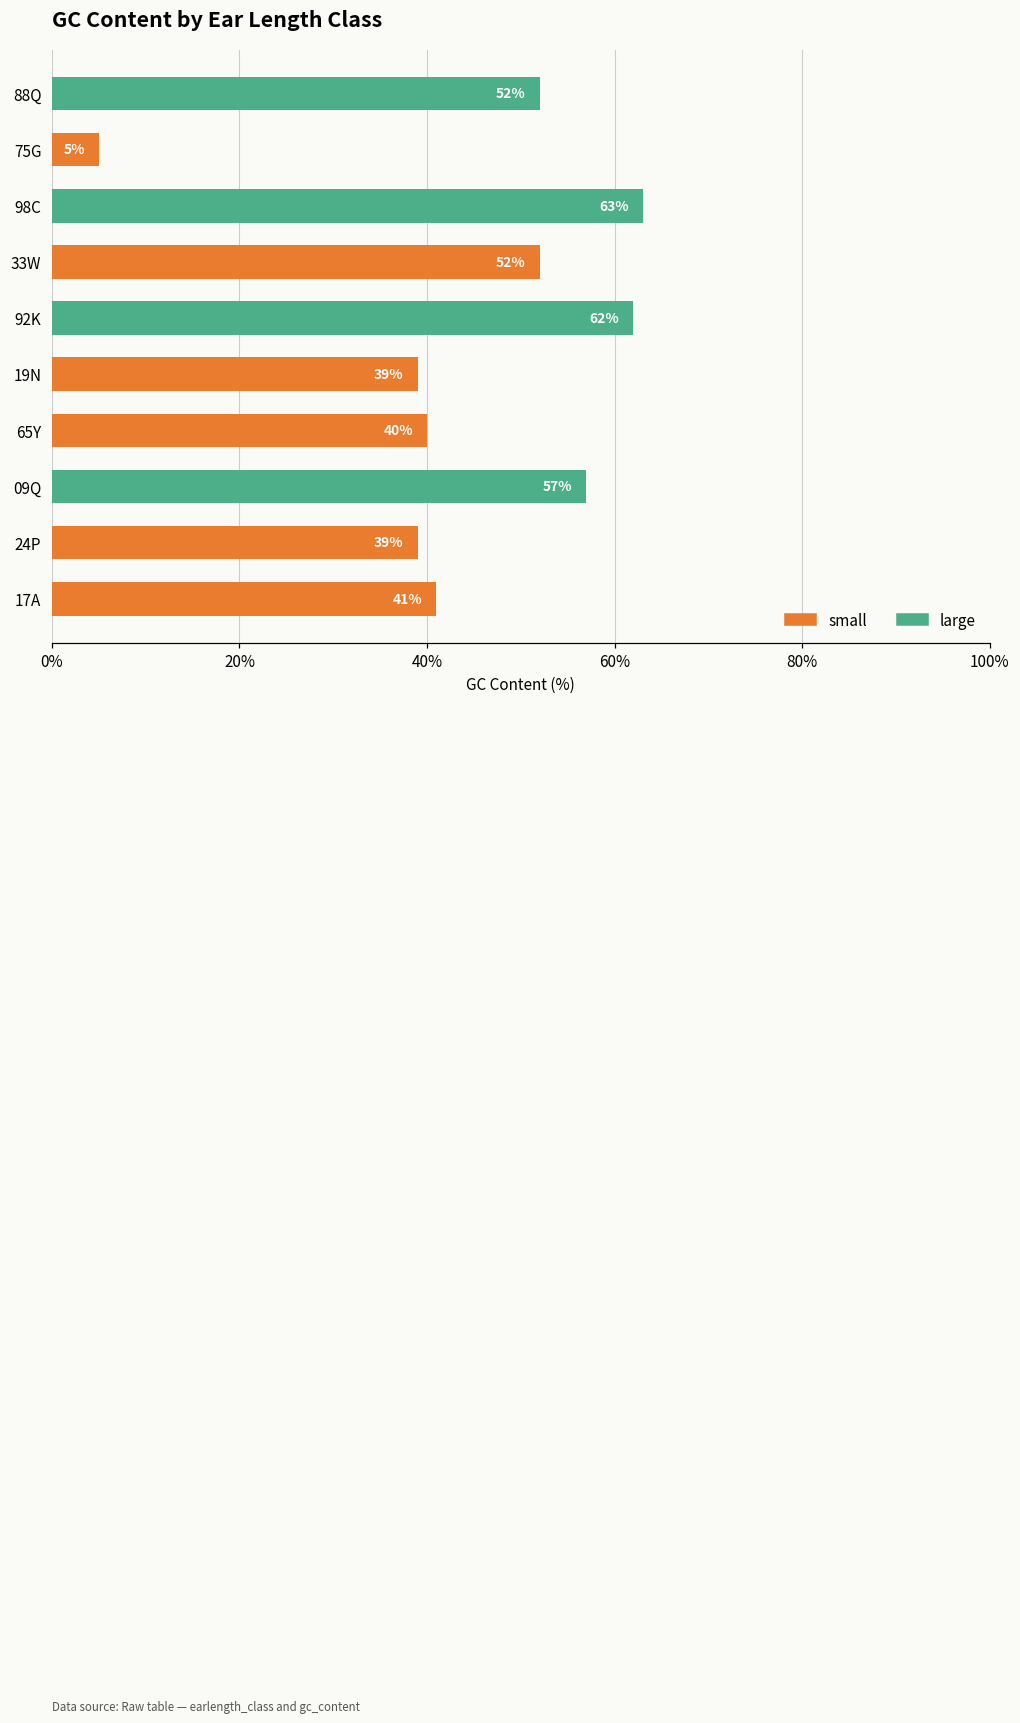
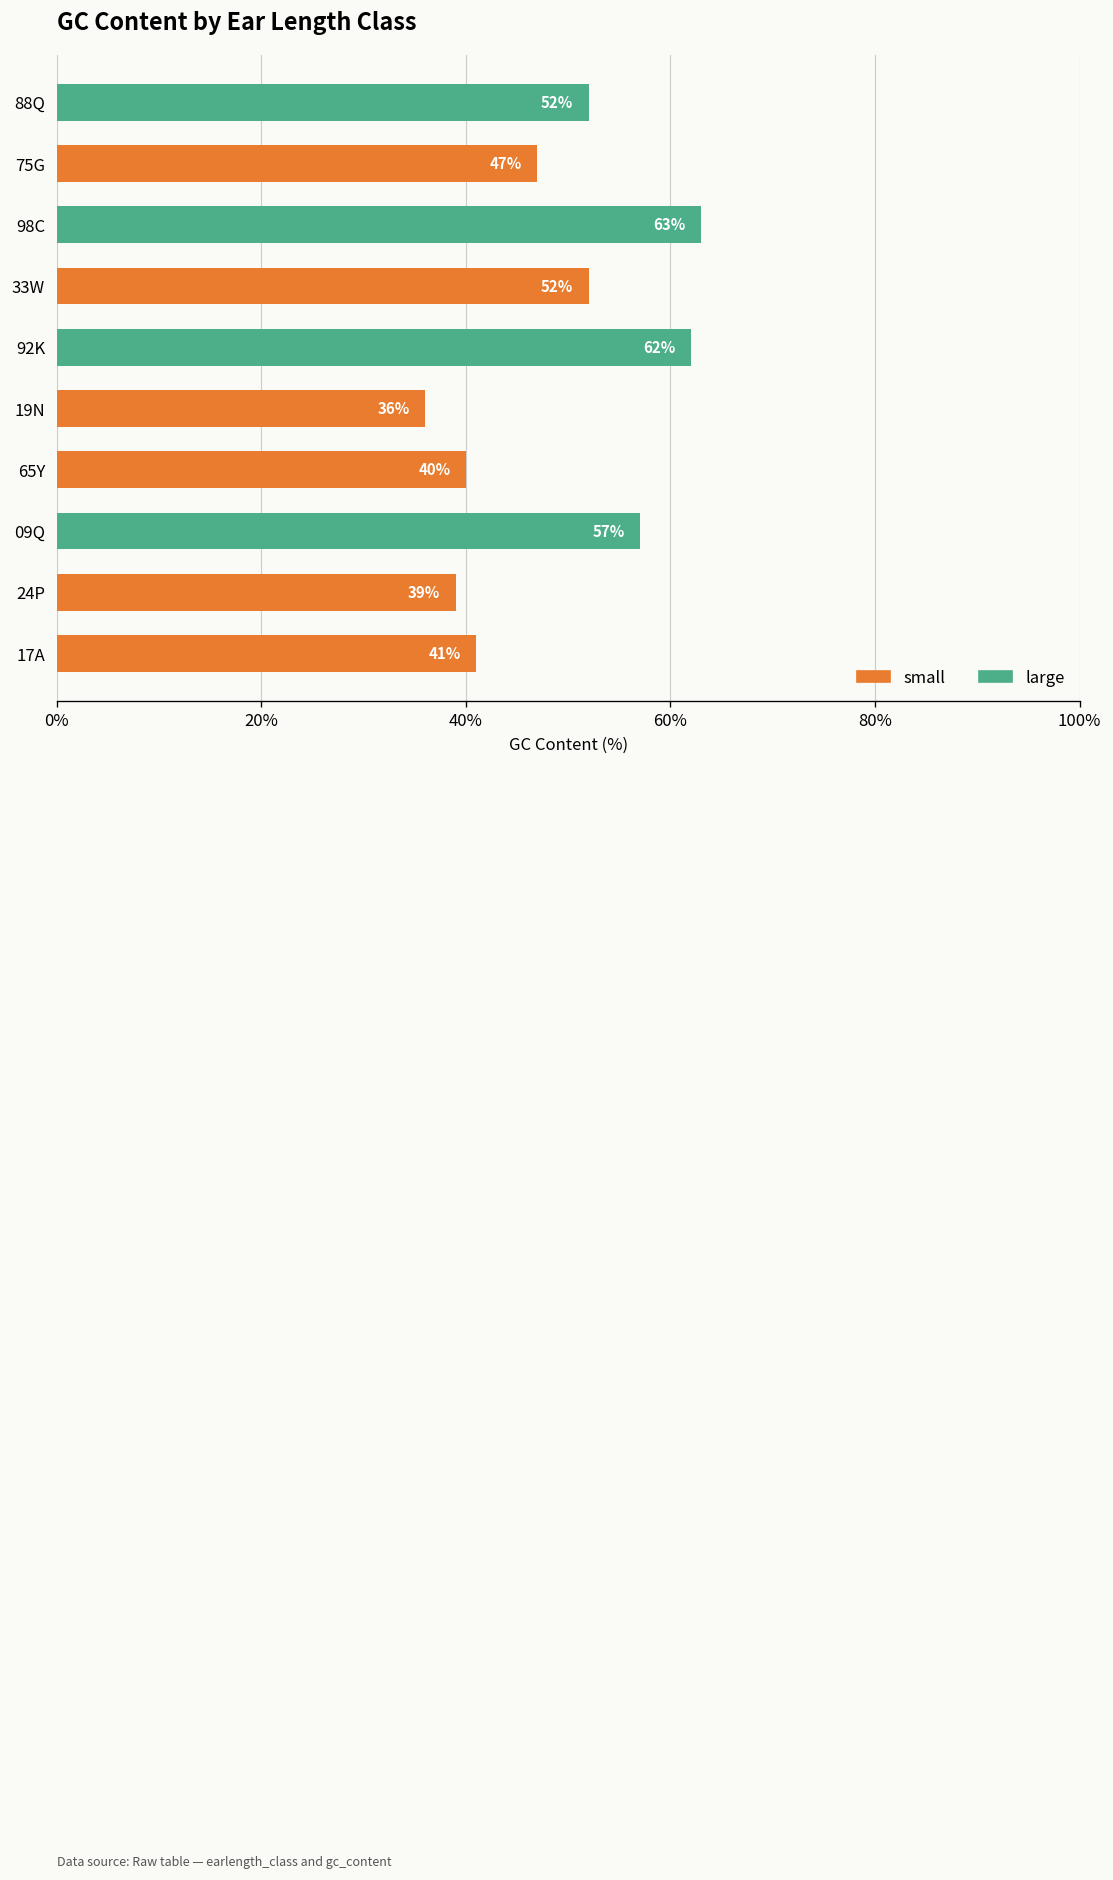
  {
    "small": {
-     "75G": "5%",
+     "75G": "47%",
      "33W": "52%",
-     "19N": "39%",
+     "19N": "36%",
      "65Y": "40%",
      "24P": "39%",
      "17A": "41%"
    },
    "large": {
      "88Q": "52%",
      "98C": "63%",
      "92K": "62%",
      "09Q": "57%"
    }
  }
